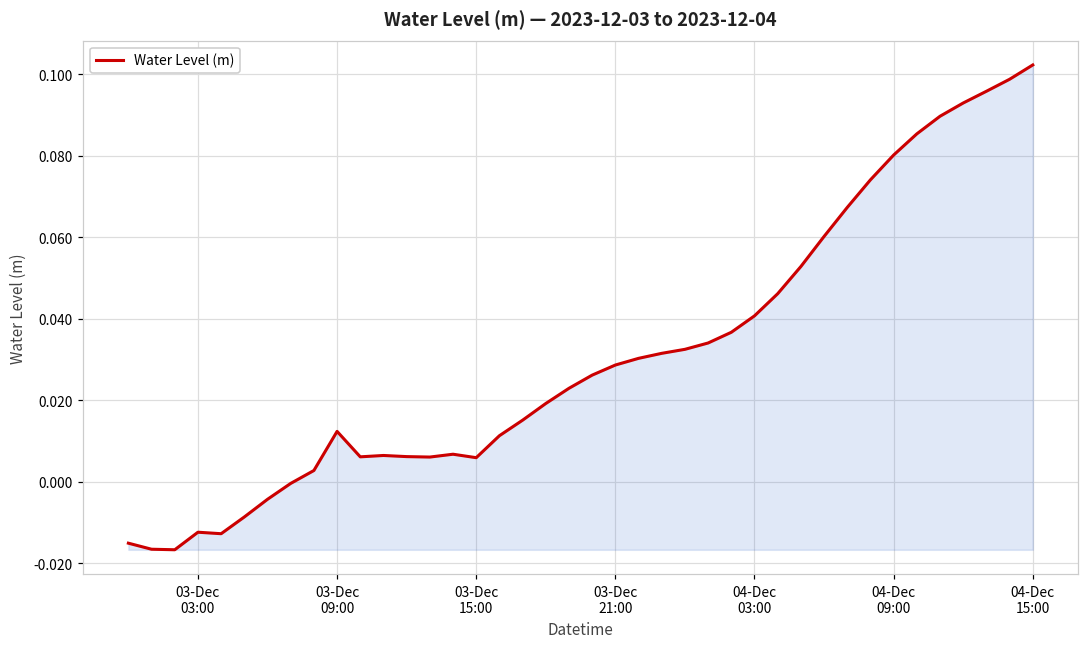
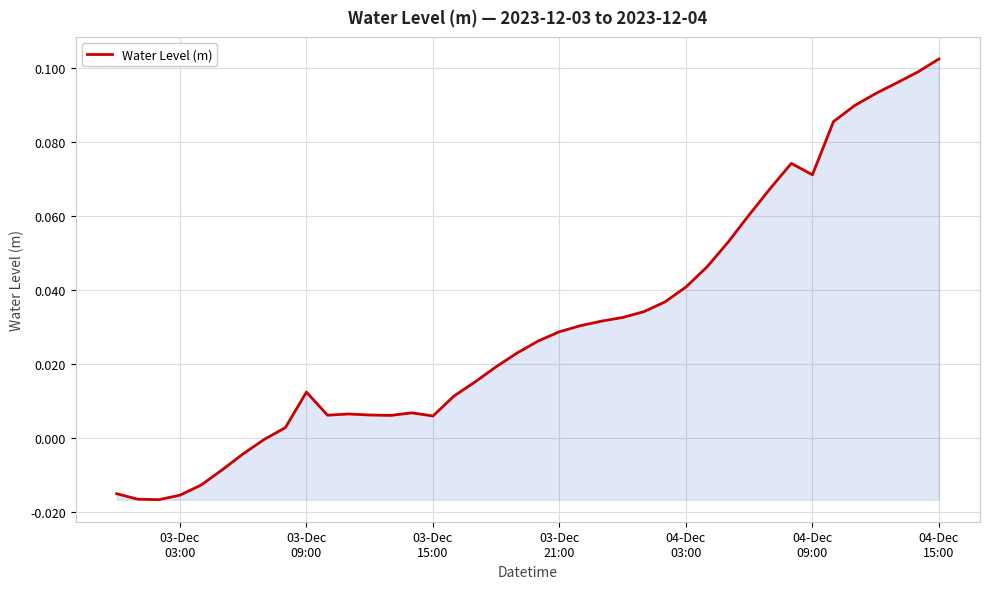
  {
-   "03-Dec 03:00": -0.012,
+   "03-Dec 03:00": -0.016,
    "03-Dec 09:00": 0.012,
    "03-Dec 15:00": 0.006,
    "03-Dec 21:00": 0.029,
    "04-Dec 03:00": 0.041,
-   "04-Dec 09:00": 0.080,
+   "04-Dec 09:00": 0.071,
    "04-Dec 15:00": 0.102
  }
